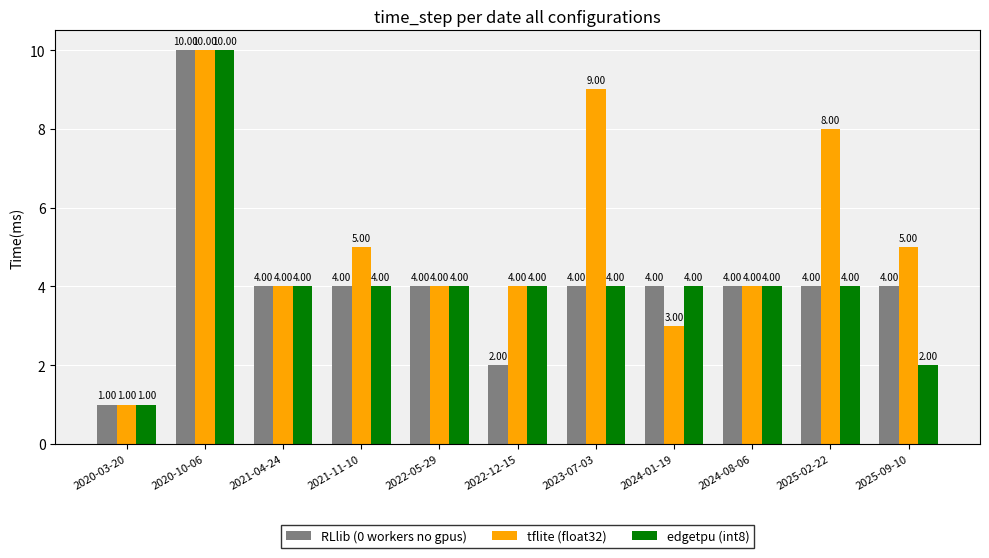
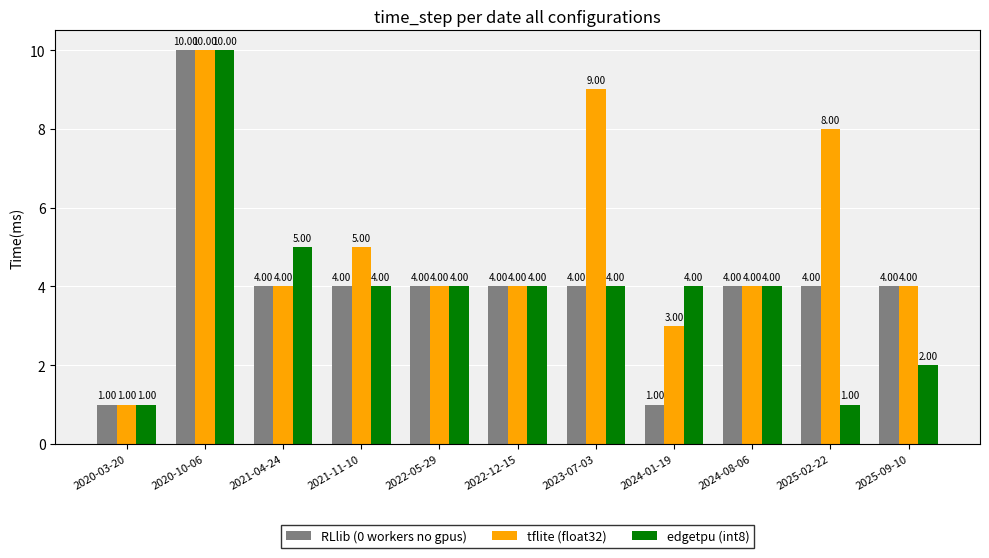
  {
    "RLlib (0 workers no gpus)": {
      "2020-03-20": 1.00,
      "2021-04-24": 4.00,
      "2021-11-10": 4.00,
      "2022-05-29": 4.00,
-     "2022-12-15": 2.00,
+     "2022-12-15": 4.00,
      "2023-07-03": 4.00,
-     "2024-01-19": 4.00,
+     "2024-01-19": 1.00,
      "2024-08-06": 4.00,
      "2025-02-22": 4.00,
      "2025-09-10": 4.00
    },
    "tflite (float32)": {
      "2020-03-20": 1.00,
      "2021-04-24": 4.00,
      "2021-11-10": 5.00,
      "2022-05-29": 4.00,
      "2022-12-15": 4.00,
      "2023-07-03": 9.00,
      "2024-01-19": 3.00,
      "2024-08-06": 4.00,
      "2025-02-22": 8.00,
-     "2025-09-10": 5.00
+     "2025-09-10": 4.00
    },
    "edgetpu (int8)": {
      "2020-03-20": 1.00,
-     "2021-04-24": 4.00,
+     "2021-04-24": 5.00,
      "2021-11-10": 4.00,
      "2022-05-29": 4.00,
      "2022-12-15": 4.00,
      "2023-07-03": 4.00,
      "2024-01-19": 4.00,
      "2024-08-06": 4.00,
-     "2025-02-22": 4.00,
+     "2025-02-22": 1.00,
      "2025-09-10": 2.00
    }
  }
